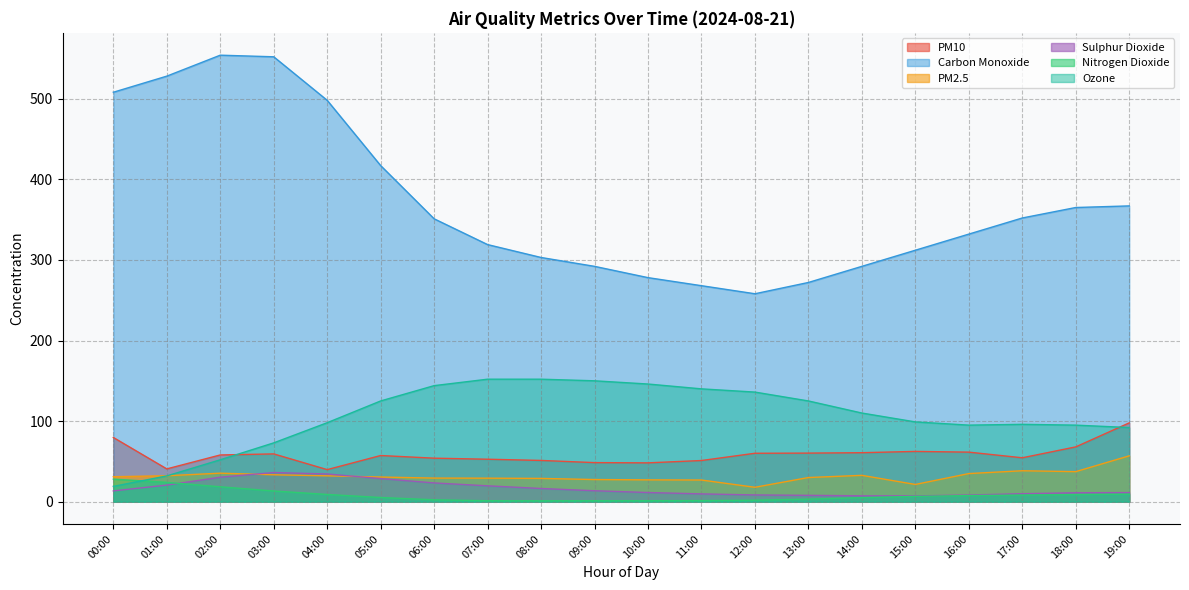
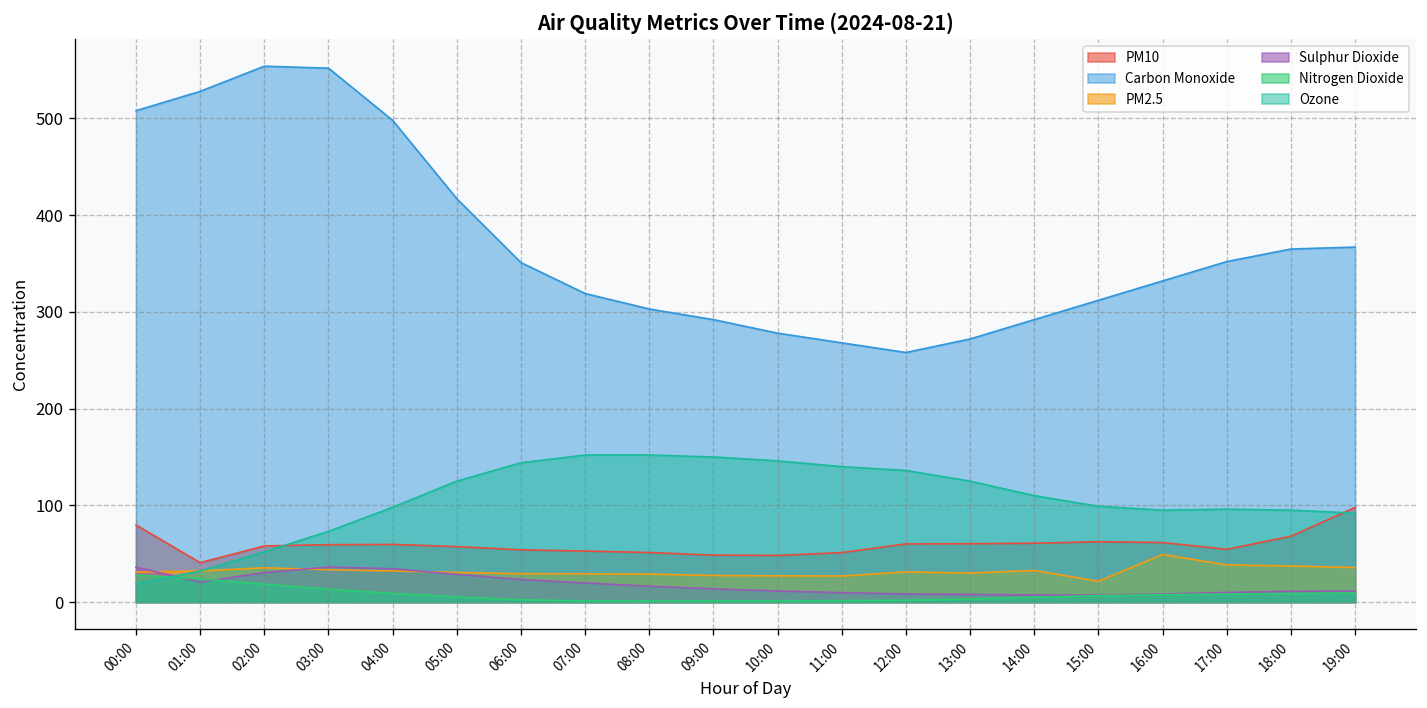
  {
    "PM10": {
      "00:00": 80,
      "01:00": 40,
      "02:00": 60,
      "03:00": 60,
-     "04:00": 40,
+     "04:00": 60,
      "05:00": 60,
      "06:00": 50,
      "07:00": 50,
      "08:00": 50,
      "09:00": 50,
      "10:00": 50,
      "11:00": 50,
      "12:00": 60,
      "13:00": 60,
      "14:00": 60,
      "15:00": 60,
      "16:00": 60,
      "17:00": 50,
      "18:00": 70,
      "19:00": 100
    },
    "PM2.5": {
      "02:00": 40,
      "06:00": 30,
      "07:00": 30,
      "08:00": 30,
      "09:00": 30,
      "10:00": 30,
      "11:00": 30,
-     "12:00": 20,
+     "12:00": 30,
      "13:00": 30,
      "14:00": 30,
      "15:00": 20,
-     "16:00": 30,
+     "16:00": 50,
      "17:00": 40,
      "18:00": 40,
-     "19:00": 60
+     "19:00": 40
    },
    "Sulphur Dioxide": {
-     "00:00": 10,
+     "00:00": 40,
      "01:00": 20,
      "02:00": 30,
      "06:00": 20,
      "07:00": 20,
      "08:00": 20,
      "09:00": 10,
      "10:00": 10,
      "11:00": 10,
      "12:00": 10,
      "13:00": 10
    }
  }
